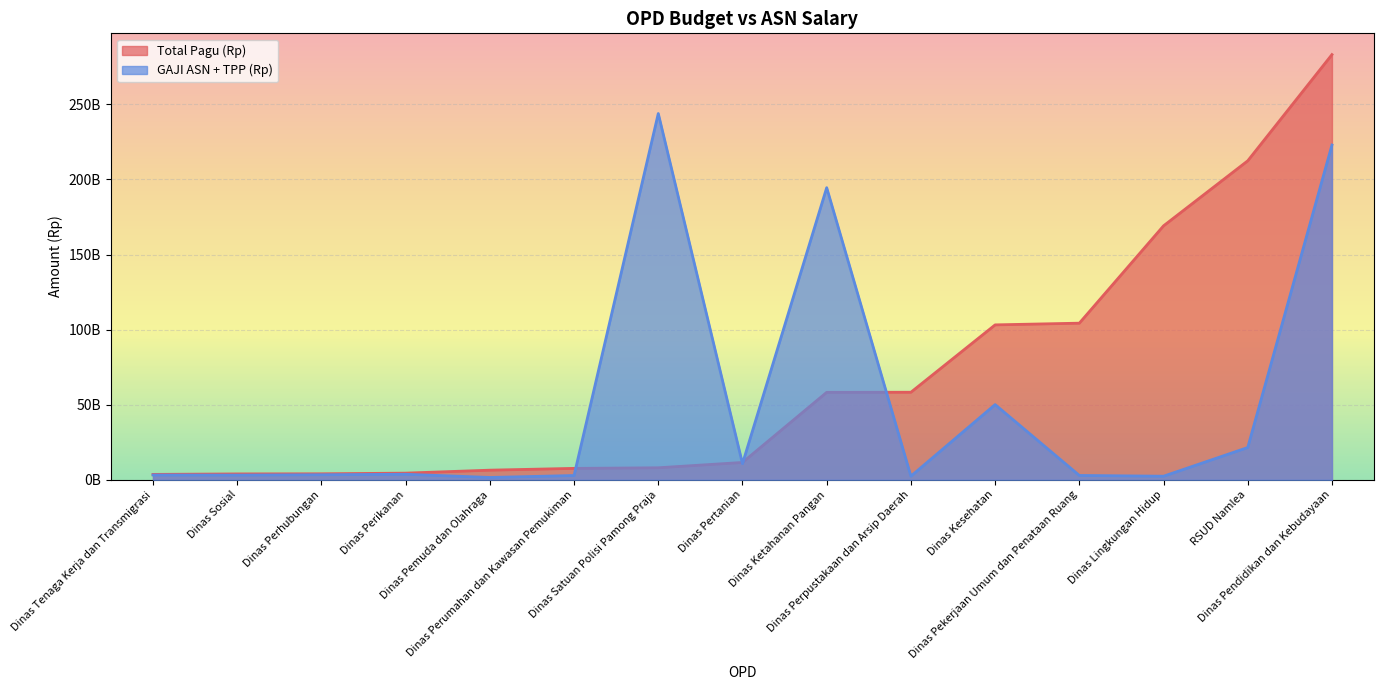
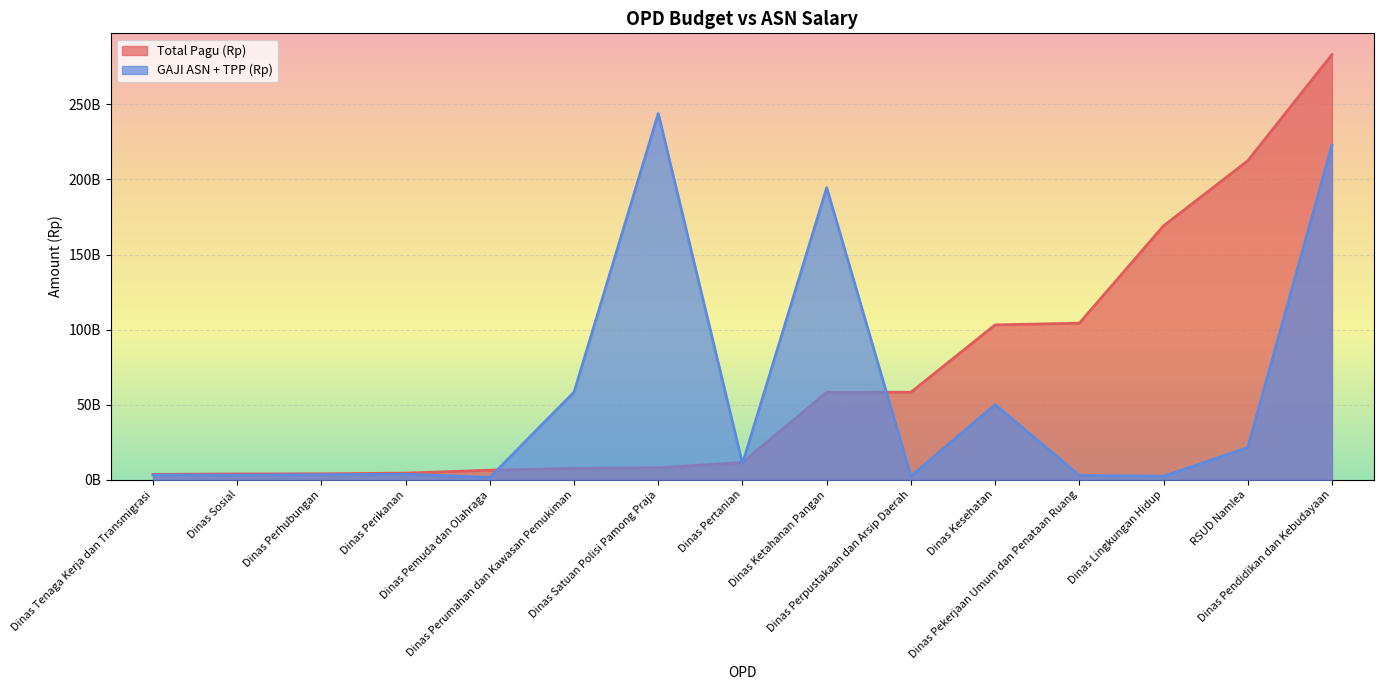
  {
    "Total Pagu (Rp)": {
      "Dinas Pemuda dan Olahraga": 6000000000,
      "Dinas Perumahan dan Kawasan Pemukiman": 8000000000,
      "Dinas Satuan Polisi Pamong Praja": 8000000000,
      "Dinas Ketahanan Pangan": 58000000000,
      "Dinas Perpustakaan dan Arsip Daerah": 58000000000,
      "Dinas Kesehatan": 103000000000,
      "Dinas Pekerjaan Umum dan Penataan Ruang": 104000000000,
      "Dinas Lingkungan Hidup": 169000000000,
      "RSUD Namlea": 212000000000,
      "Dinas Pendidikan dan Kebudayaan": 283000000000
    },
    "GAJI ASN + TPP (Rp)": {
      "Dinas Pemuda dan Olahraga": 2000000000,
-     "Dinas Perumahan dan Kawasan Pemukiman": 3000000000,
+     "Dinas Perumahan dan Kawasan Pemukiman": 58000000000,
      "Dinas Satuan Polisi Pamong Praja": 244000000000,
      "Dinas Ketahanan Pangan": 195000000000,
      "Dinas Perpustakaan dan Arsip Daerah": 2000000000,
      "Dinas Kesehatan": 50000000000,
      "Dinas Pekerjaan Umum dan Penataan Ruang": 3000000000,
      "Dinas Lingkungan Hidup": 2000000000,
      "RSUD Namlea": 21000000000,
      "Dinas Pendidikan dan Kebudayaan": 223000000000
    }
  }
